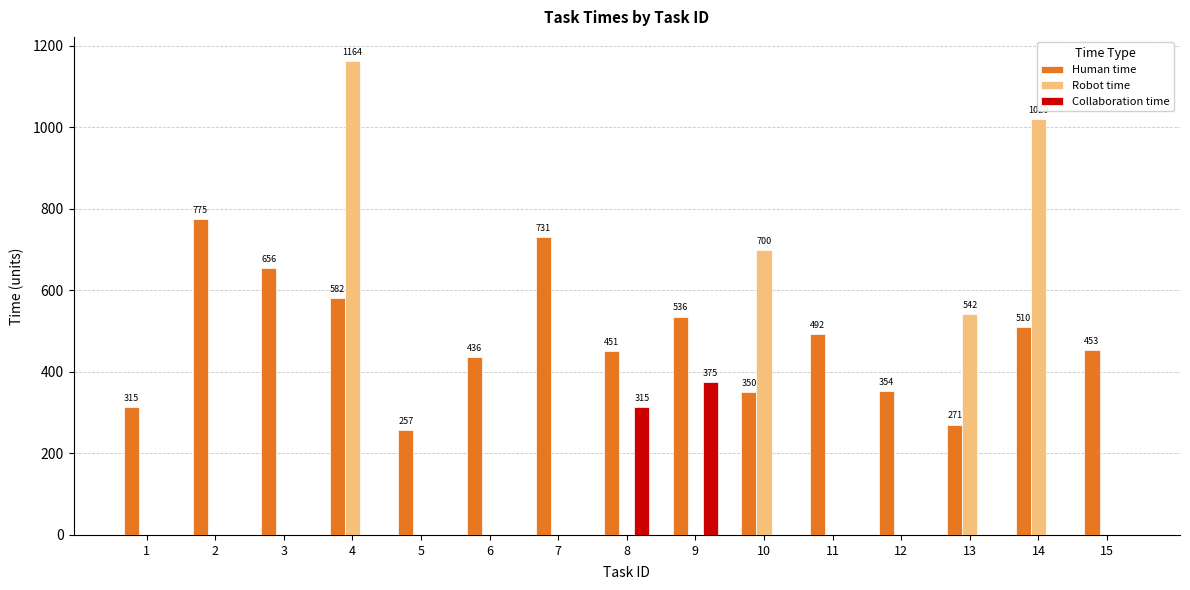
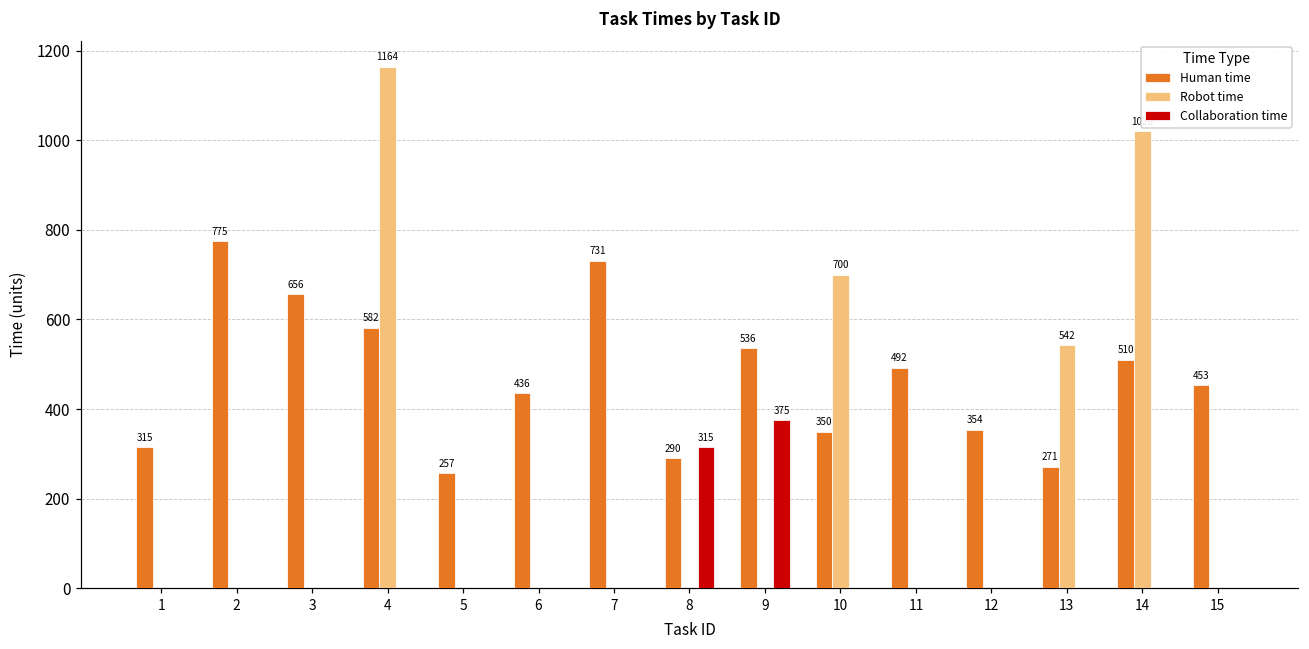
  {
    "Human time": {
      "1": 315,
      "2": 775,
      "3": 656,
      "4": 582,
      "5": 257,
      "6": 436,
      "7": 731,
-     "8": 451,
+     "8": 290,
      "9": 536,
      "10": 350,
      "11": 492,
      "12": 354,
      "13": 271,
      "14": 510,
      "15": 453
    },
    "Robot time": {
      "4": 1164,
      "10": 700,
      "13": 542
    },
    "Collaboration time": {
      "8": 315,
      "9": 375
    }
  }
